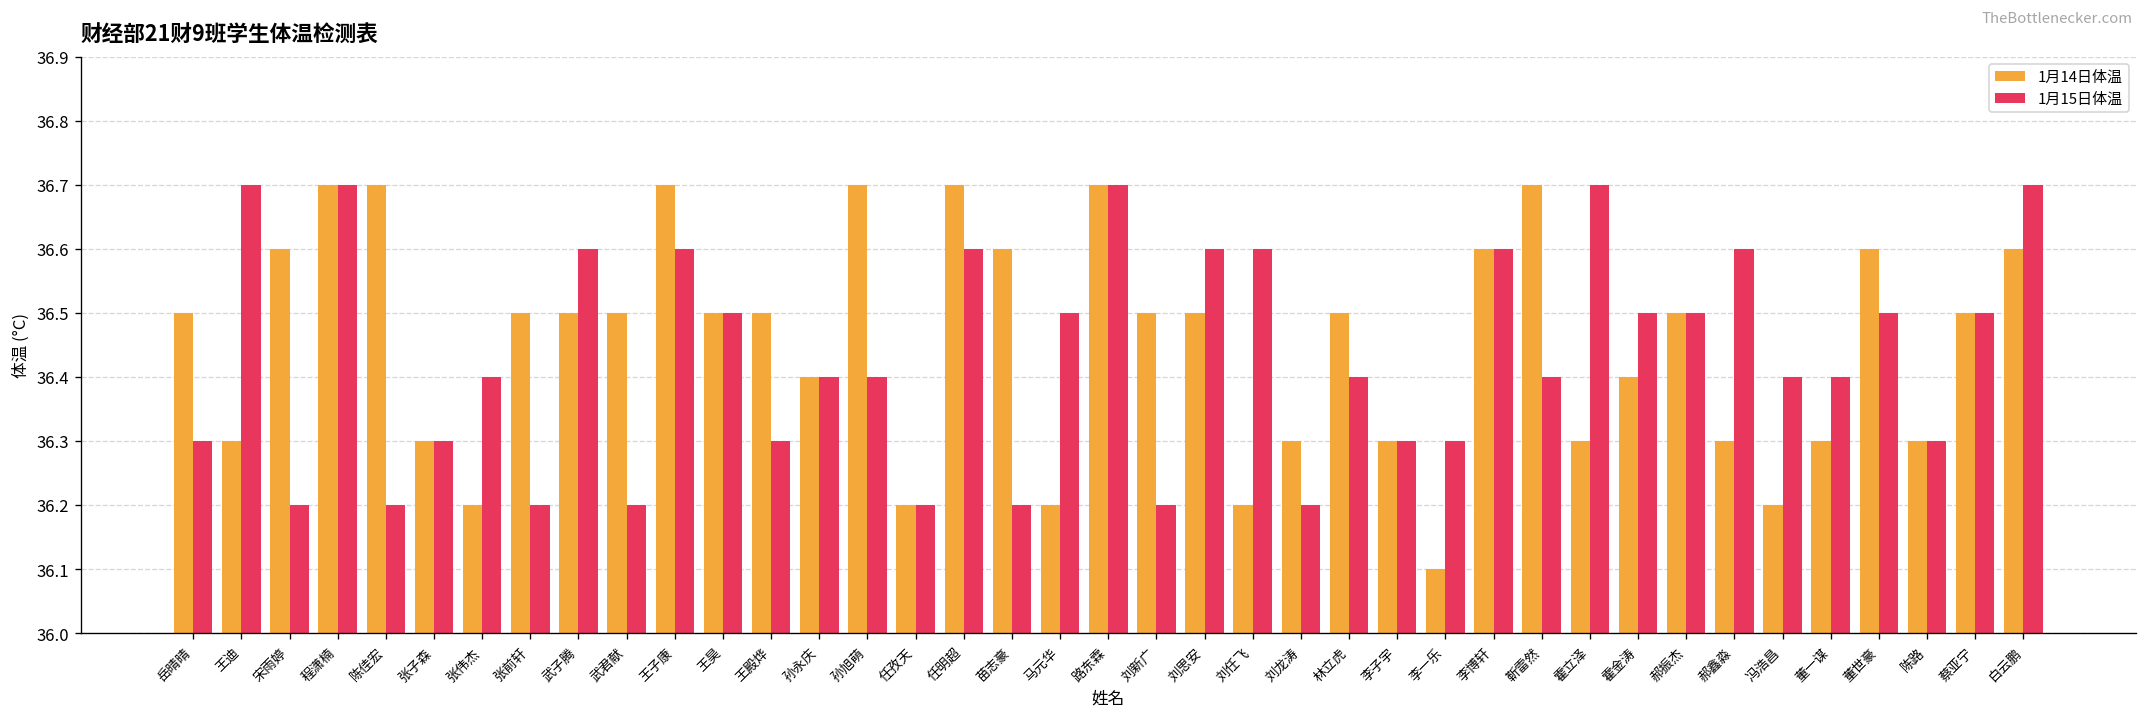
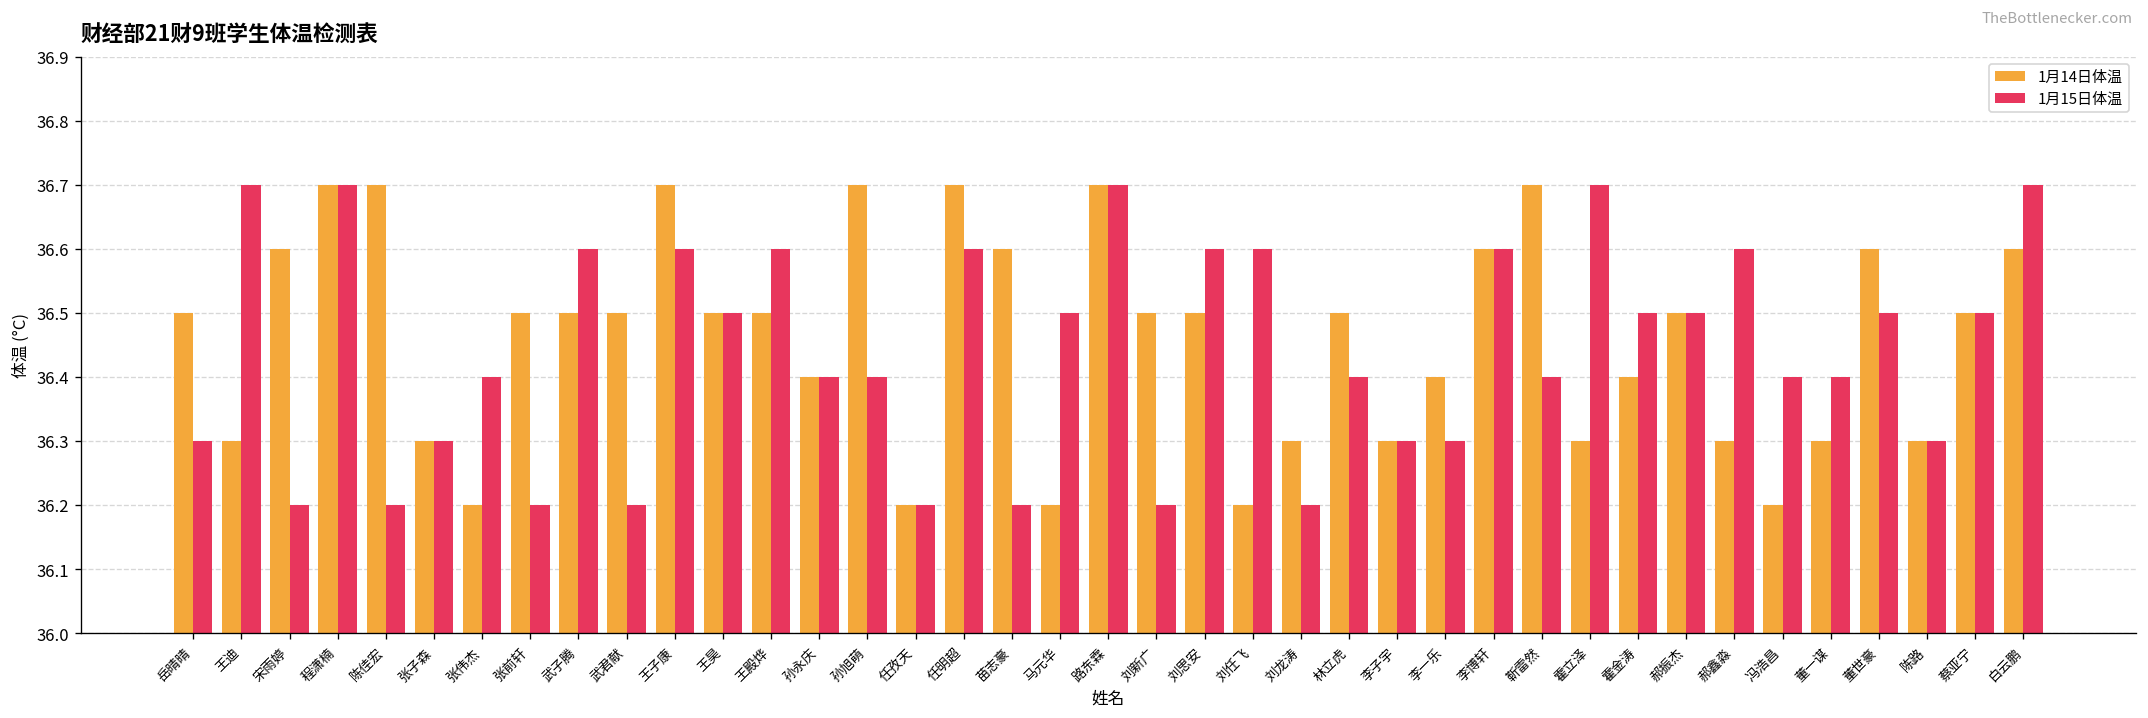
  {
    "1月14日体温": {
      "岳晴晴": 36.5,
      "王迪": 36.3,
      "宋雨婷": 36.6,
      "程潇楠": 36.7,
      "陈佳宏": 36.7,
      "张子森": 36.3,
      "张伟杰": 36.2,
      "张前轩": 36.5,
      "武子腾": 36.5,
      "武君献": 36.5,
      "王子康": 36.7,
      "王昊": 36.5,
      "王殿烨": 36.5,
      "孙永庆": 36.4,
      "孙旭萌": 36.7,
      "任孜天": 36.2,
      "任明超": 36.7,
      "苗志豪": 36.6,
      "马元华": 36.2,
      "路东霖": 36.7,
      "刘新广": 36.5,
      "刘思安": 36.5,
      "刘任飞": 36.2,
      "刘龙涛": 36.3,
      "林立虎": 36.5,
      "李子宇": 36.3,
-     "李一乐": 36.1,
+     "李一乐": 36.4,
      "李博轩": 36.6,
      "靳雷然": 36.7,
      "霍立泽": 36.3,
      "霍金涛": 36.4,
      "郝振杰": 36.5,
      "郝鑫淼": 36.3,
      "冯浩昌": 36.2,
      "董一谋": 36.3,
      "董世豪": 36.6,
      "陈路": 36.3,
      "蔡亚宁": 36.5,
      "白云鹏": 36.6
    },
    "1月15日体温": {
      "岳晴晴": 36.3,
      "王迪": 36.7,
      "宋雨婷": 36.2,
      "程潇楠": 36.7,
      "陈佳宏": 36.2,
      "张子森": 36.3,
      "张伟杰": 36.4,
      "张前轩": 36.2,
      "武子腾": 36.6,
      "武君献": 36.2,
      "王子康": 36.6,
      "王昊": 36.5,
-     "王殿烨": 36.3,
+     "王殿烨": 36.6,
      "孙永庆": 36.4,
      "孙旭萌": 36.4,
      "任孜天": 36.2,
      "任明超": 36.6,
      "苗志豪": 36.2,
      "马元华": 36.5,
      "路东霖": 36.7,
      "刘新广": 36.2,
      "刘思安": 36.6,
      "刘任飞": 36.6,
      "刘龙涛": 36.2,
      "林立虎": 36.4,
      "李子宇": 36.3,
      "李一乐": 36.3,
      "李博轩": 36.6,
      "靳雷然": 36.4,
      "霍立泽": 36.7,
      "霍金涛": 36.5,
      "郝振杰": 36.5,
      "郝鑫淼": 36.6,
      "冯浩昌": 36.4,
      "董一谋": 36.4,
      "董世豪": 36.5,
      "陈路": 36.3,
      "蔡亚宁": 36.5,
      "白云鹏": 36.7
    }
  }
